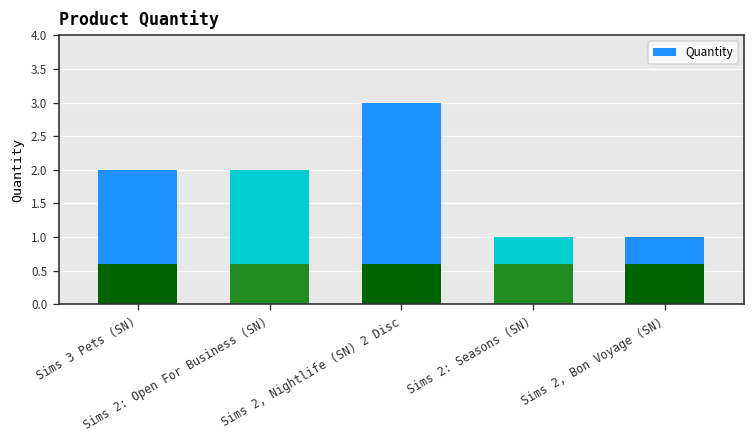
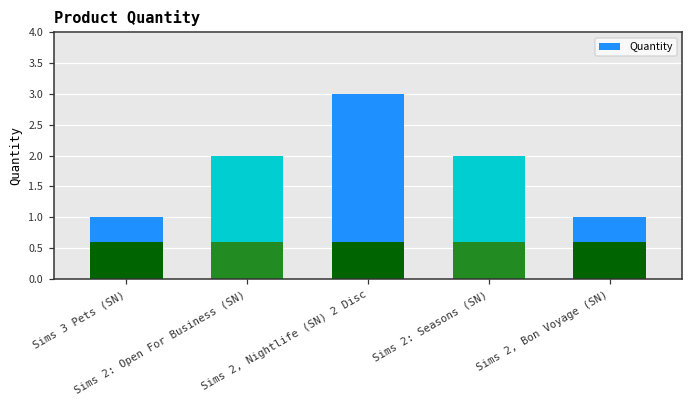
  {
    "Quantity": {
-     "Sims 3 Pets (SN)": 2,
+     "Sims 3 Pets (SN)": 1,
      "Sims 2: Open For Business (SN)": 2,
      "Sims 2, Nightlife (SN) 2 Disc": 3,
-     "Sims 2: Seasons (SN)": 1,
+     "Sims 2: Seasons (SN)": 2,
      "Sims 2, Bon Voyage (SN)": 1
    }
  }
